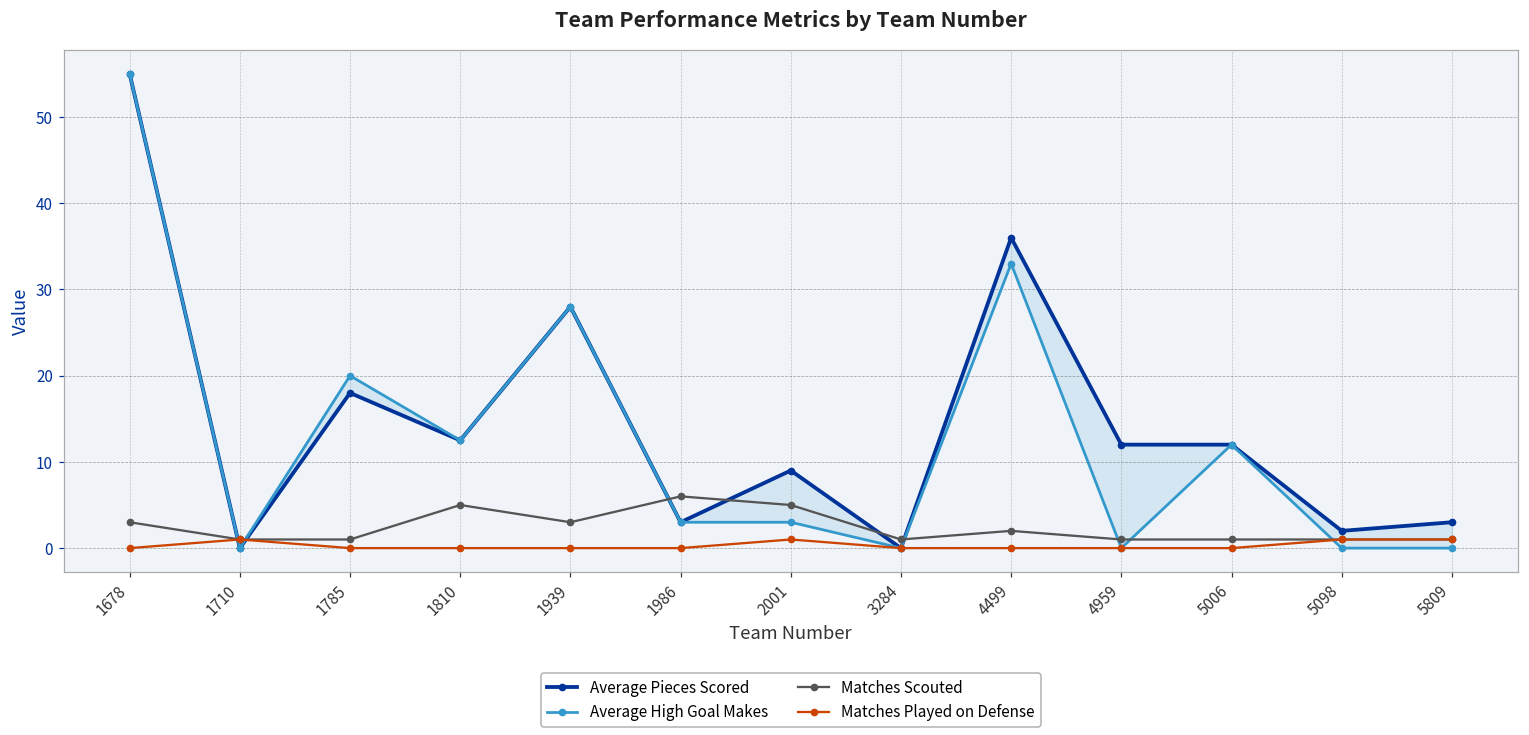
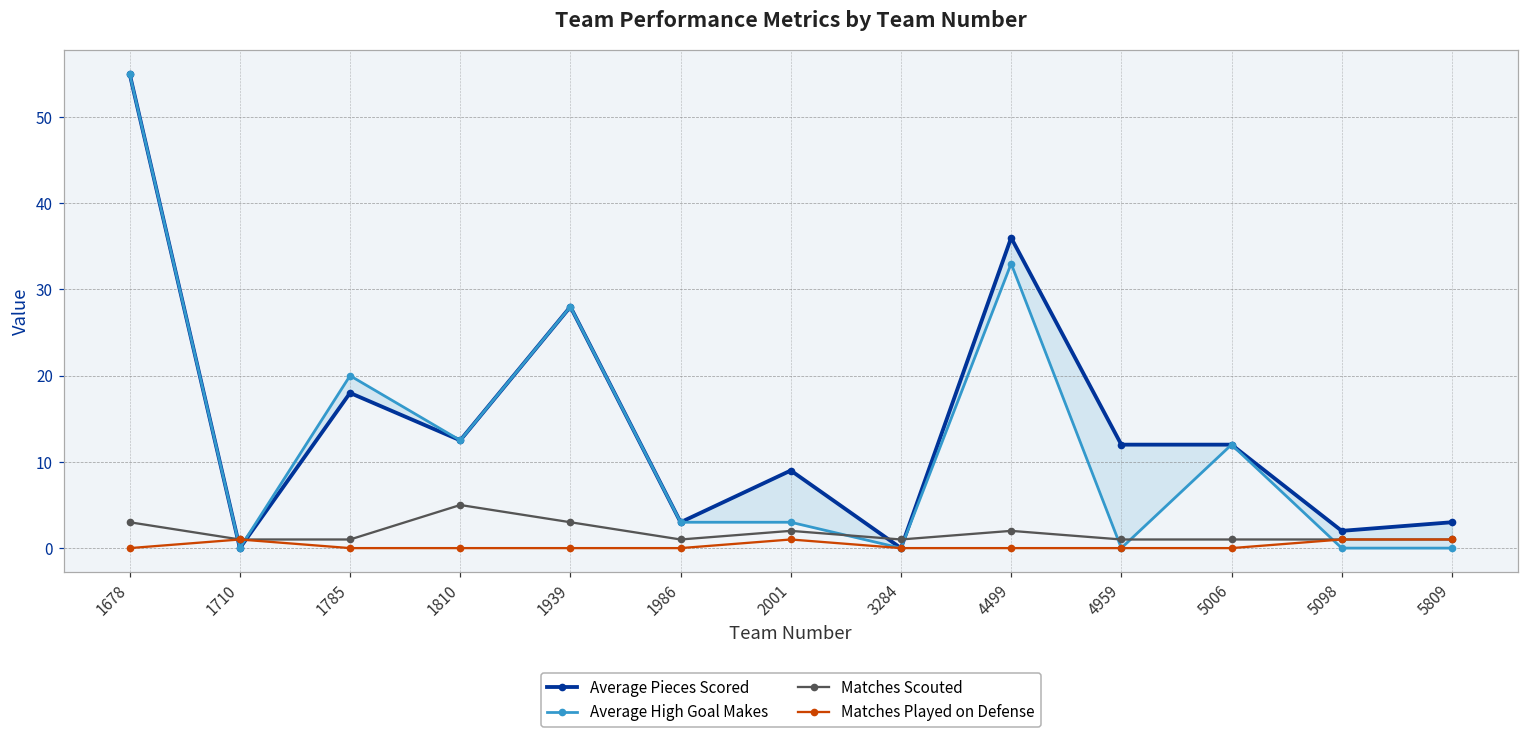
  {
    "Average Pieces Scored": {
      "1785": 18
    },
    "Matches Scouted": {
      "1678": 3,
      "1785": 1,
      "1810": 5,
      "1939": 3,
-     "1986": 6,
-     "2001": 5,
+     "1986": 1,
+     "2001": 2,
      "3284": 1,
      "4499": 2,
      "4959": 1,
      "5006": 1
    },
    "Matches Played on Defense": {
      "1678": 0,
      "1785": 0,
      "1810": 0,
      "1939": 0,
      "1986": 0,
      "2001": 1,
      "4499": 0,
      "5006": 0
    }
  }
